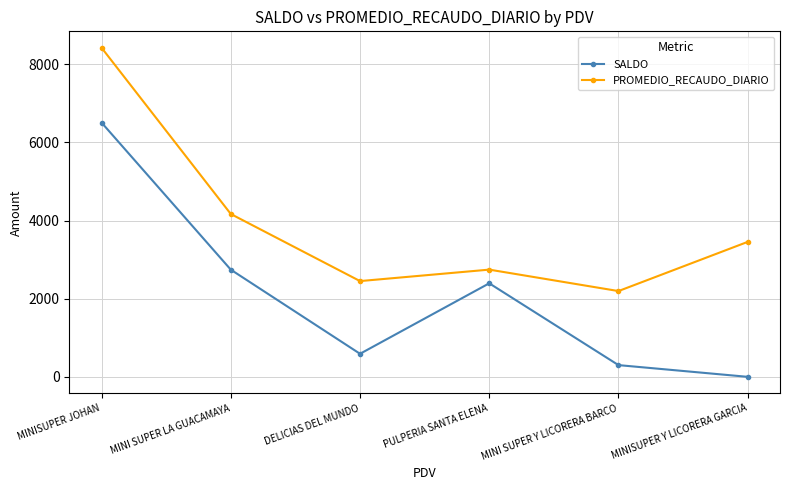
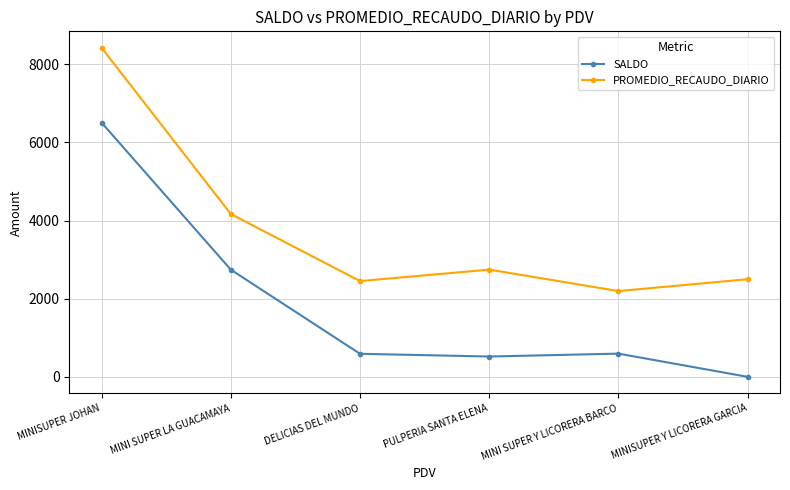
  {
    "SALDO": {
      "MINISUPER JOHAN": 6500,
      "MINI SUPER LA GUACAMAYA": 2700,
      "DELICIAS DEL MUNDO": 600,
-     "PULPERIA SANTA ELENA": 2400,
-     "MINI SUPER Y LICORERA BARCO": 300,
+     "PULPERIA SANTA ELENA": 500,
+     "MINI SUPER Y LICORERA BARCO": 600,
      "MINISUPER Y LICORERA GARCIA": 0
    },
    "PROMEDIO_RECAUDO_DIARIO": {
      "MINISUPER JOHAN": 8400,
      "MINI SUPER LA GUACAMAYA": 4200,
      "DELICIAS DEL MUNDO": 2500,
      "PULPERIA SANTA ELENA": 2700,
      "MINI SUPER Y LICORERA BARCO": 2200,
-     "MINISUPER Y LICORERA GARCIA": 3500
+     "MINISUPER Y LICORERA GARCIA": 2500
    }
  }
